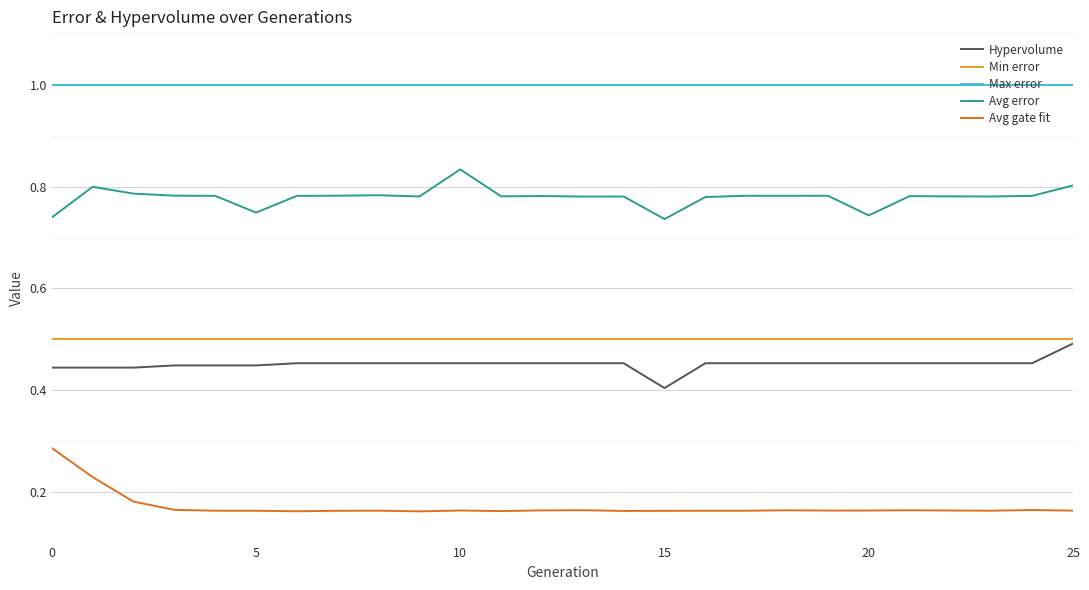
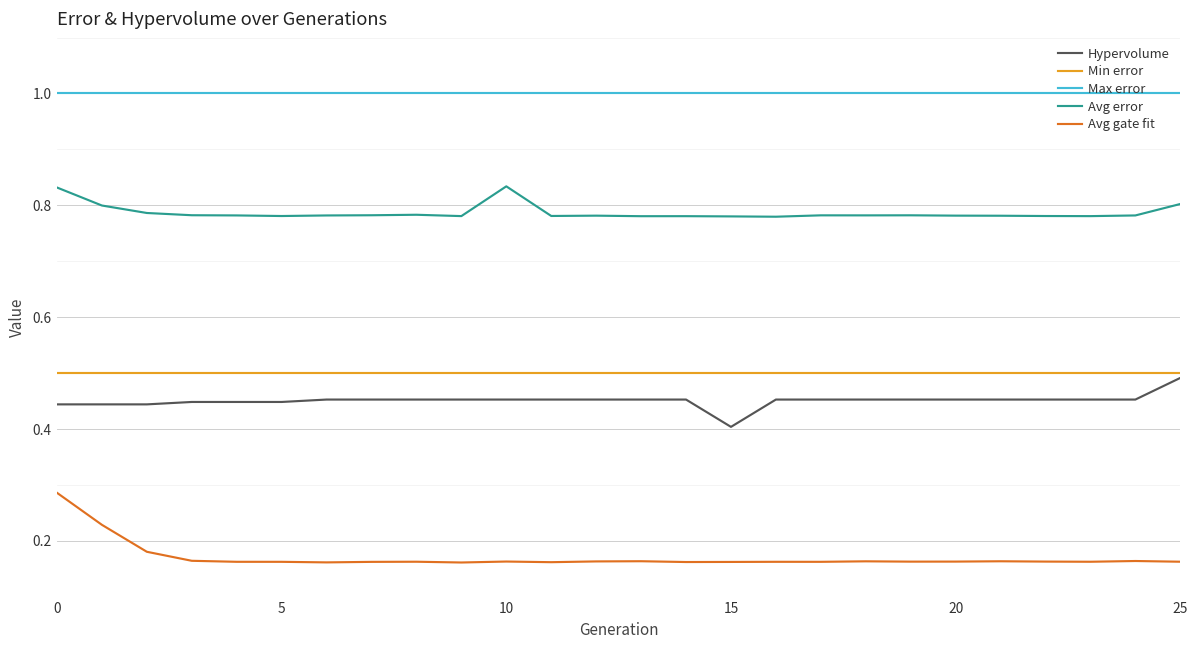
  {
    "Hypervolume": {
      "0": 0.44,
      "5": 0.45,
      "10": 0.45,
      "15": 0.40,
      "20": 0.45,
      "25": 0.49
    },
    "Max error": {
      "0": 1.00,
      "5": 1.00,
      "10": 1.00,
      "15": 1.00,
      "20": 1.00,
      "25": 1.00
    },
    "Avg error": {
-     "0": 0.74,
-     "5": 0.75,
+     "0": 0.83,
+     "5": 0.78,
      "10": 0.83,
-     "15": 0.74,
-     "20": 0.74,
+     "15": 0.78,
+     "20": 0.78,
      "25": 0.80
    }
  }
